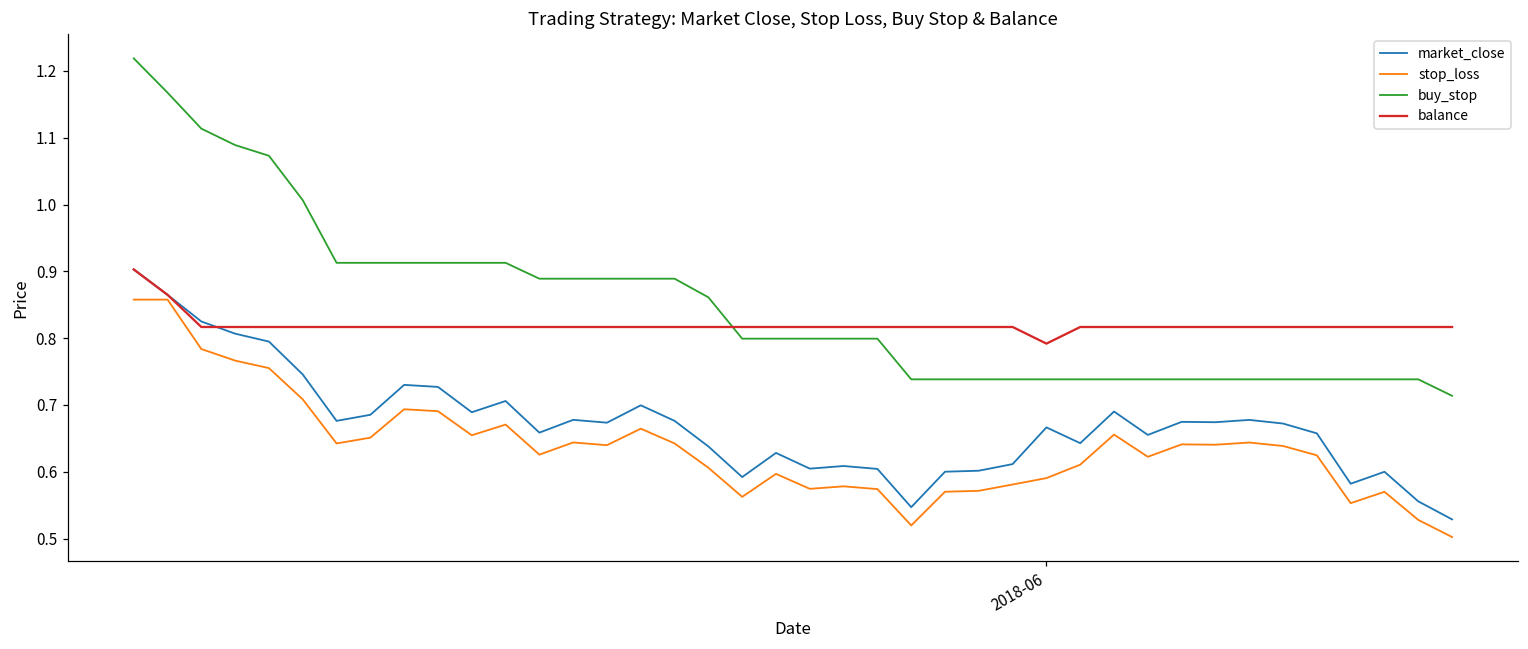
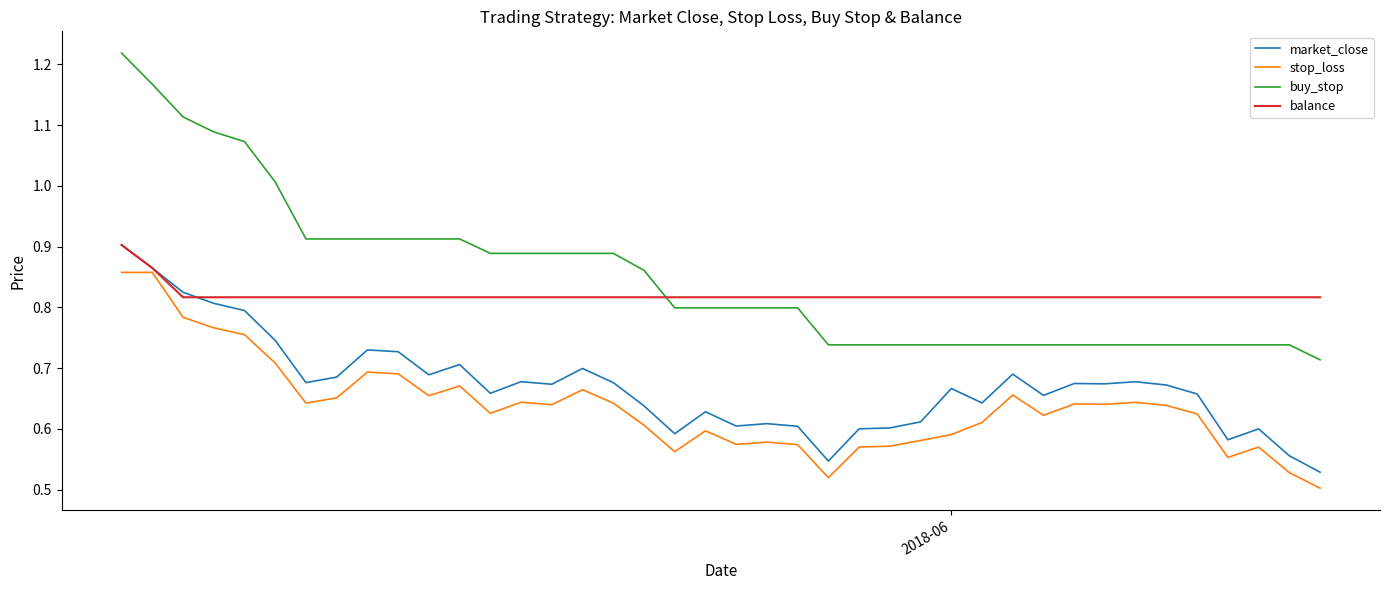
  {
    "market_close": {
      "2018-06": 0.67
    },
    "stop_loss": {
      "2018-06": 0.59
    },
    "buy_stop": {
      "2018-06": 0.74
    },
    "balance": {
-     "2018-06": 0.79
+     "2018-06": 0.82
    }
  }
